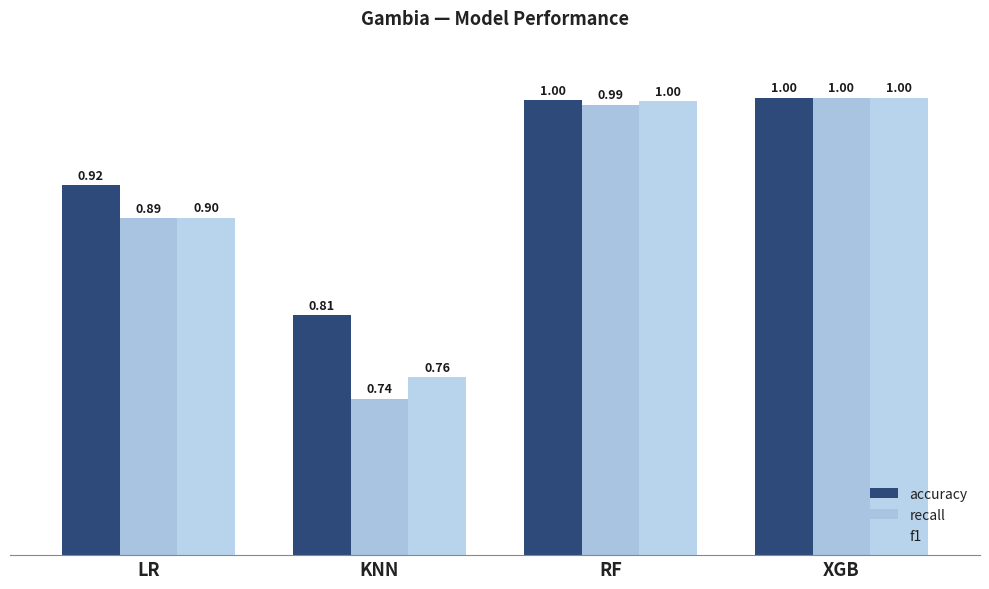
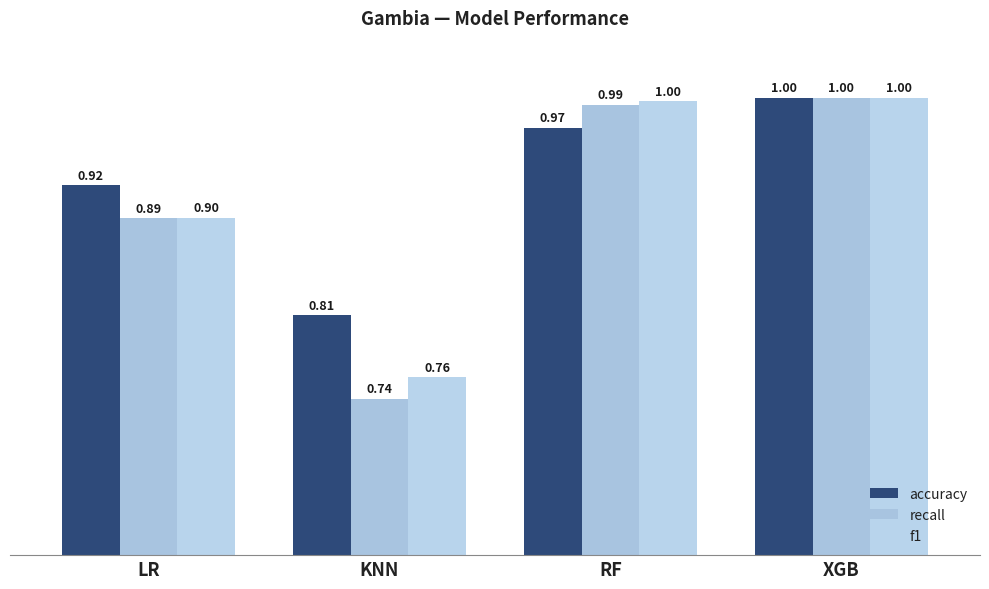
  {
    "accuracy": {
      "LR": 0.92,
      "KNN": 0.81,
-     "RF": 1.00,
+     "RF": 0.97,
      "XGB": 1.00
    }
  }
